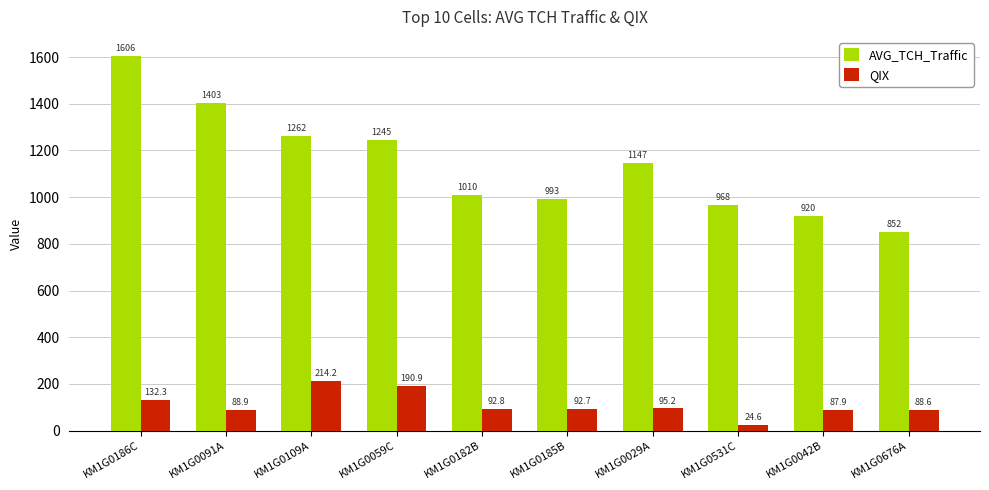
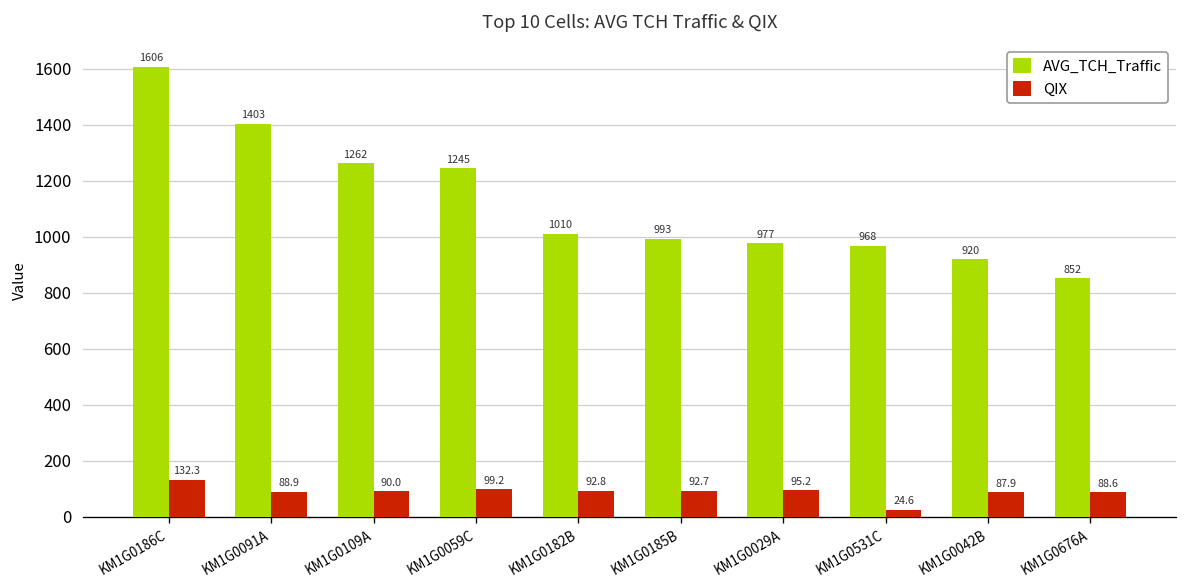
  {
    "AVG_TCH_Traffic": {
      "KM1G0186C": 1606,
      "KM1G0091A": 1403,
      "KM1G0109A": 1262,
      "KM1G0059C": 1245,
      "KM1G0182B": 1010,
      "KM1G0185B": 993,
-     "KM1G0029A": 1147,
+     "KM1G0029A": 977,
      "KM1G0531C": 968,
      "KM1G0042B": 920,
      "KM1G0676A": 852
    },
    "QIX": {
      "KM1G0186C": 132.3,
      "KM1G0091A": 88.9,
-     "KM1G0109A": 214.2,
-     "KM1G0059C": 190.9,
+     "KM1G0109A": 90.0,
+     "KM1G0059C": 99.2,
      "KM1G0182B": 92.8,
      "KM1G0185B": 92.7,
      "KM1G0029A": 95.2,
      "KM1G0531C": 24.6,
      "KM1G0042B": 87.9,
      "KM1G0676A": 88.6
    }
  }
